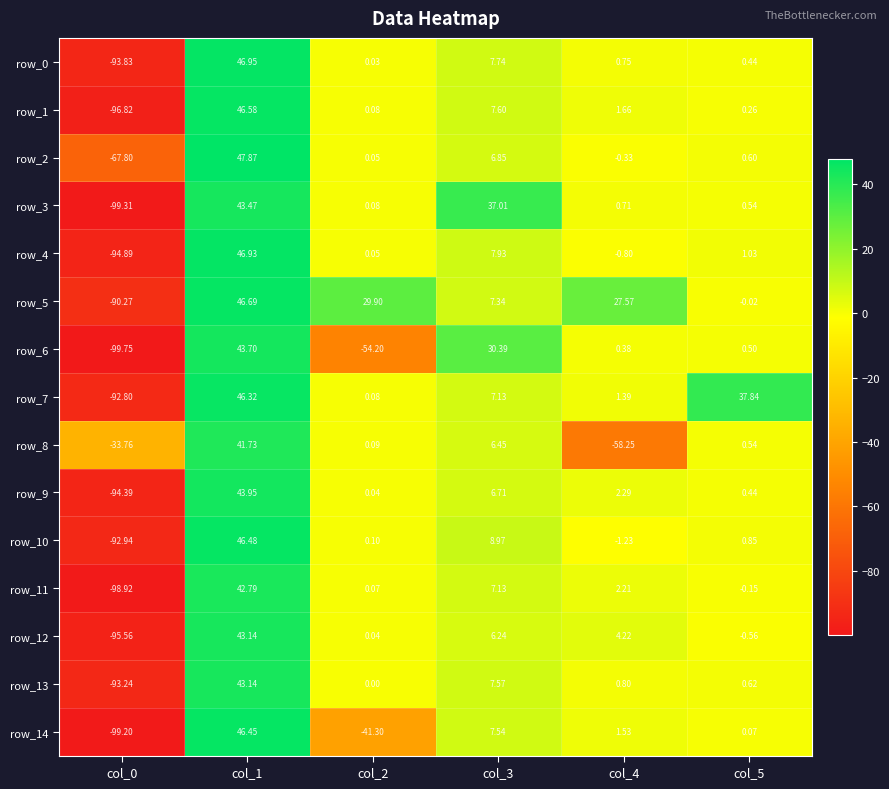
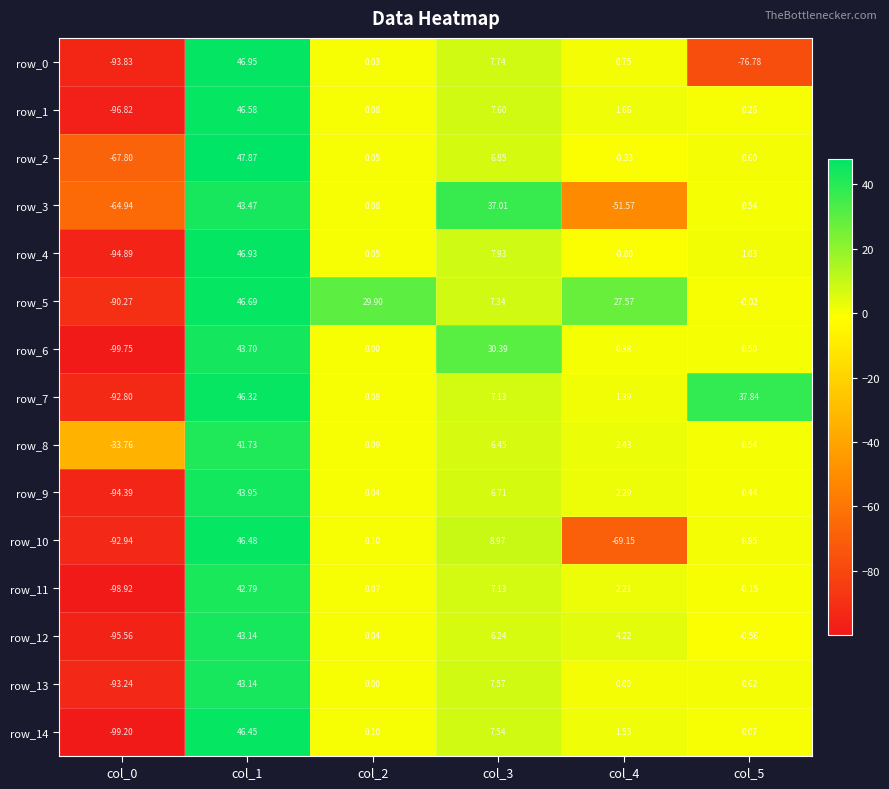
  {
    "row_0": {
      "col_0": -93.83,
      "col_1": 46.95,
      "col_2": 0.03,
      "col_3": 7.74,
      "col_4": 0.75,
-     "col_5": 0.44
+     "col_5": -76.78
    },
    "row_1": {
      "col_0": -96.82,
      "col_1": 46.58,
      "col_2": 0.08,
      "col_3": 7.60,
      "col_4": 1.66,
      "col_5": 0.26
    },
    "row_2": {
      "col_0": -67.80,
      "col_1": 47.87,
      "col_2": 0.05,
      "col_3": 6.85,
      "col_4": -0.33,
      "col_5": 0.60
    },
    "row_3": {
-     "col_0": -99.31,
+     "col_0": -64.94,
      "col_1": 43.47,
      "col_2": 0.08,
      "col_3": 37.01,
-     "col_4": 0.71,
+     "col_4": -51.57,
      "col_5": 0.54
    },
    "row_4": {
      "col_0": -94.89,
      "col_1": 46.93,
      "col_2": 0.05,
      "col_3": 7.93,
      "col_4": -0.80,
      "col_5": 1.03
    },
    "row_5": {
      "col_0": -90.27,
      "col_1": 46.69,
      "col_2": 29.90,
      "col_3": 7.34,
      "col_4": 27.57,
      "col_5": -0.02
    },
    "row_6": {
      "col_0": -99.75,
      "col_1": 43.70,
-     "col_2": -54.20,
+     "col_2": 0.00,
      "col_3": 30.39,
      "col_4": 0.38,
      "col_5": 0.50
    },
    "row_7": {
      "col_0": -92.80,
      "col_1": 46.32,
      "col_2": 0.08,
      "col_3": 7.13,
      "col_4": 1.39,
      "col_5": 37.84
    },
    "row_8": {
      "col_0": -33.76,
      "col_1": 41.73,
      "col_2": 0.09,
      "col_3": 6.45,
-     "col_4": -58.25,
+     "col_4": 2.43,
      "col_5": 0.54
    },
    "row_9": {
      "col_0": -94.39,
      "col_1": 43.95,
      "col_2": 0.04,
      "col_3": 6.71,
      "col_4": 2.29,
      "col_5": 0.44
    },
    "row_10": {
      "col_0": -92.94,
      "col_1": 46.48,
      "col_2": 0.10,
      "col_3": 8.97,
-     "col_4": -1.23,
+     "col_4": -69.15,
      "col_5": 0.85
    },
    "row_11": {
      "col_0": -98.92,
      "col_1": 42.79,
      "col_2": 0.07,
      "col_3": 7.13,
      "col_4": 2.21,
      "col_5": -0.15
    },
    "row_12": {
      "col_0": -95.56,
      "col_1": 43.14,
      "col_2": 0.04,
      "col_3": 6.24,
      "col_4": 4.22,
      "col_5": -0.56
    },
    "row_13": {
      "col_0": -93.24,
      "col_1": 43.14,
      "col_2": 0.00,
      "col_3": 7.57,
      "col_4": 0.80,
      "col_5": 0.62
    },
    "row_14": {
      "col_0": -99.20,
      "col_1": 46.45,
-     "col_2": -41.30,
+     "col_2": 0.10,
      "col_3": 7.54,
      "col_4": 1.53,
      "col_5": 0.07
    }
  }
